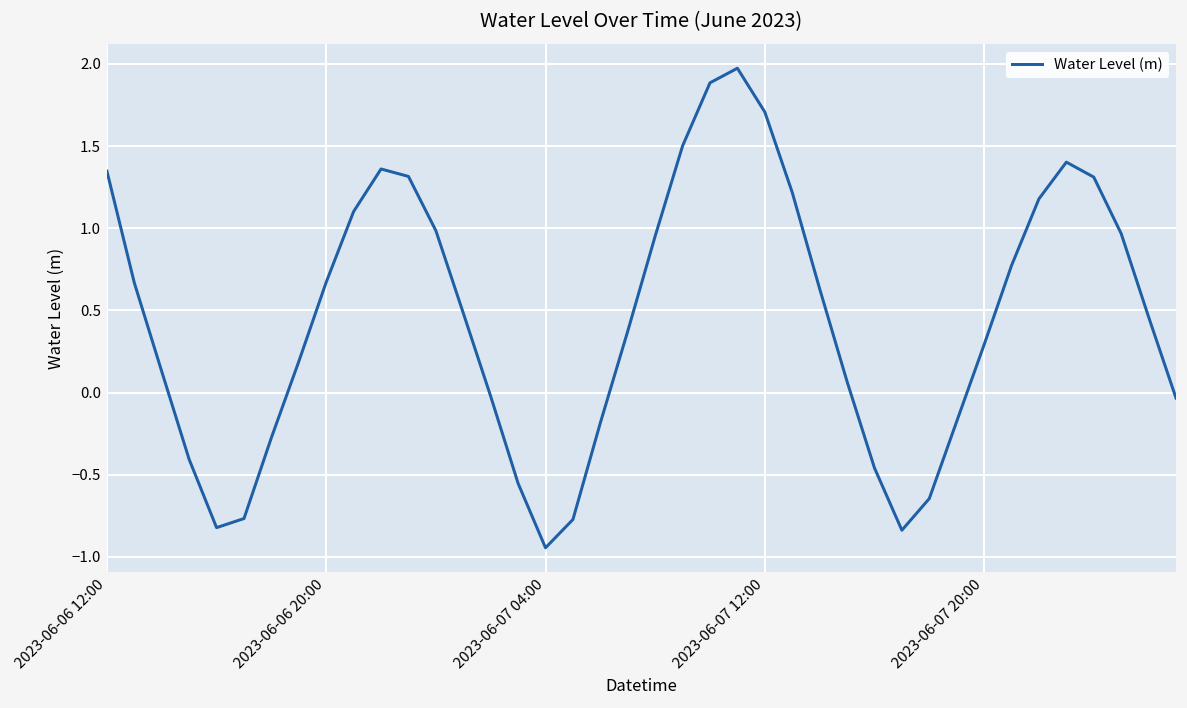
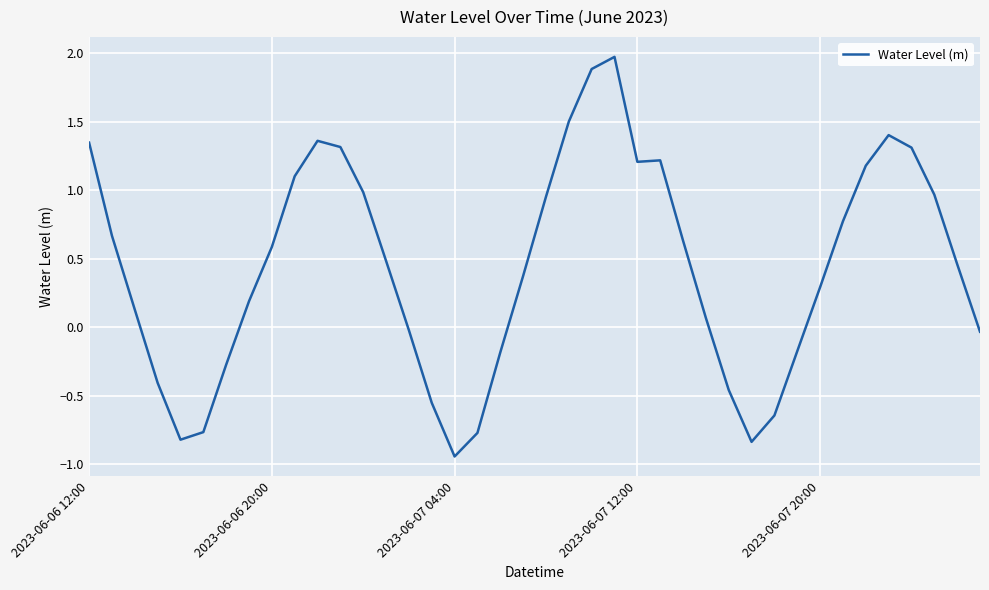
  {
    "2023-06-06 12:00": 1.35,
-   "2023-06-06 20:00": 0.67,
+   "2023-06-06 20:00": 0.59,
    "2023-06-07 04:00": -0.94,
-   "2023-06-07 12:00": 1.71,
+   "2023-06-07 12:00": 1.21,
    "2023-06-07 20:00": 0.29
  }
